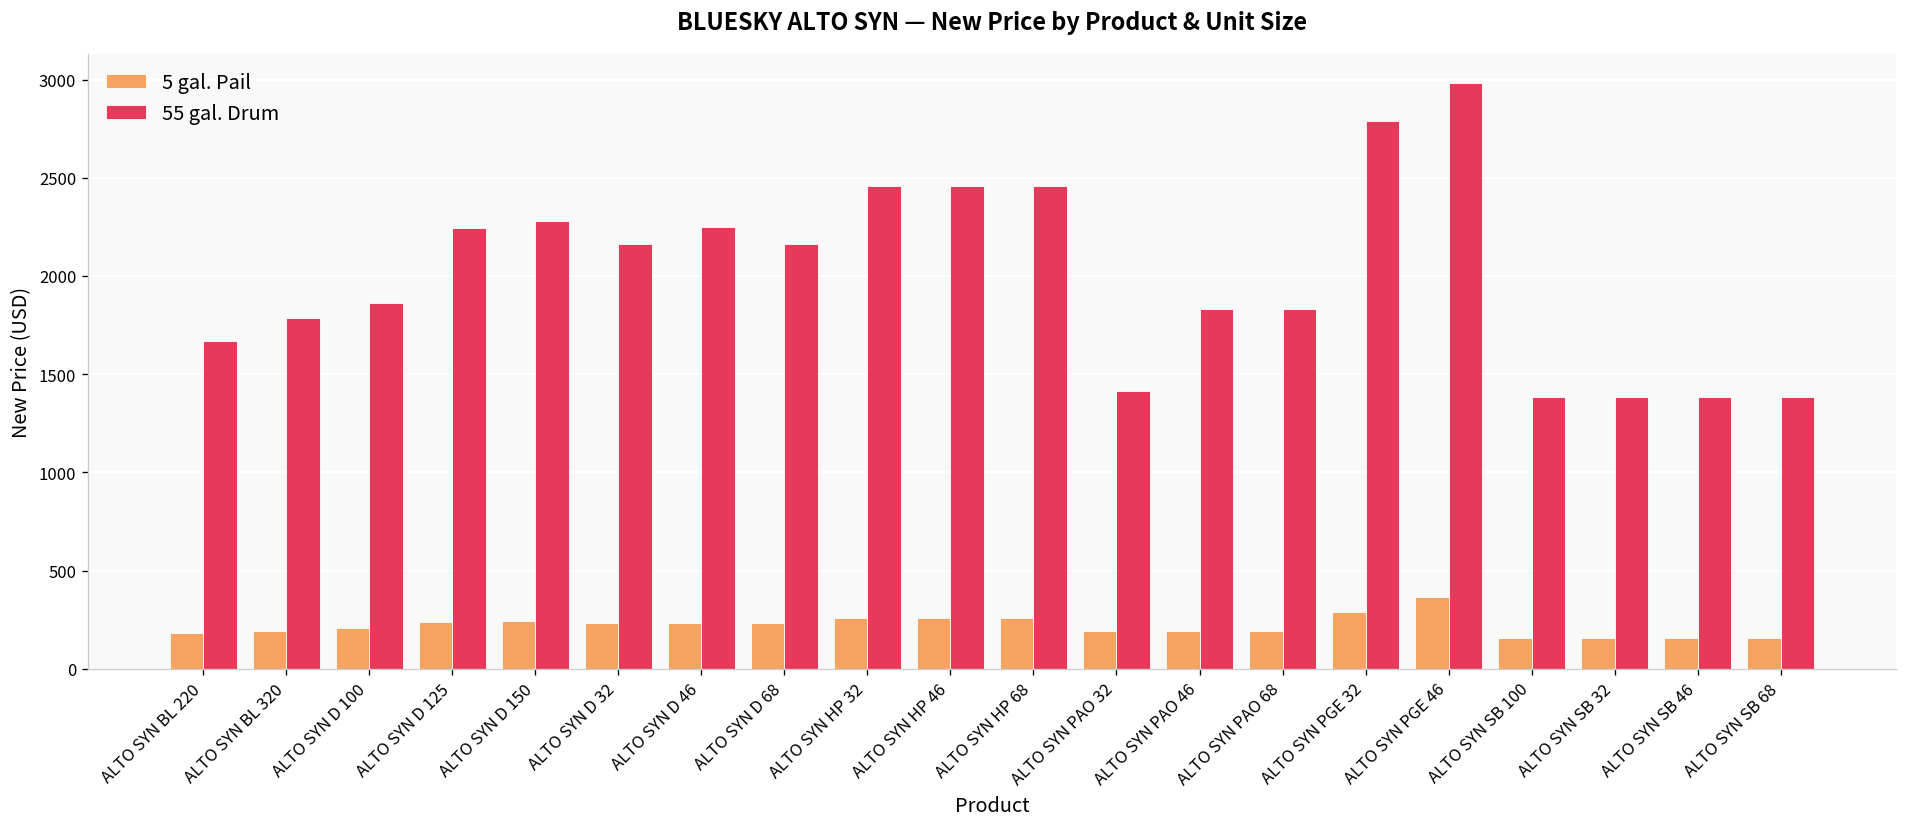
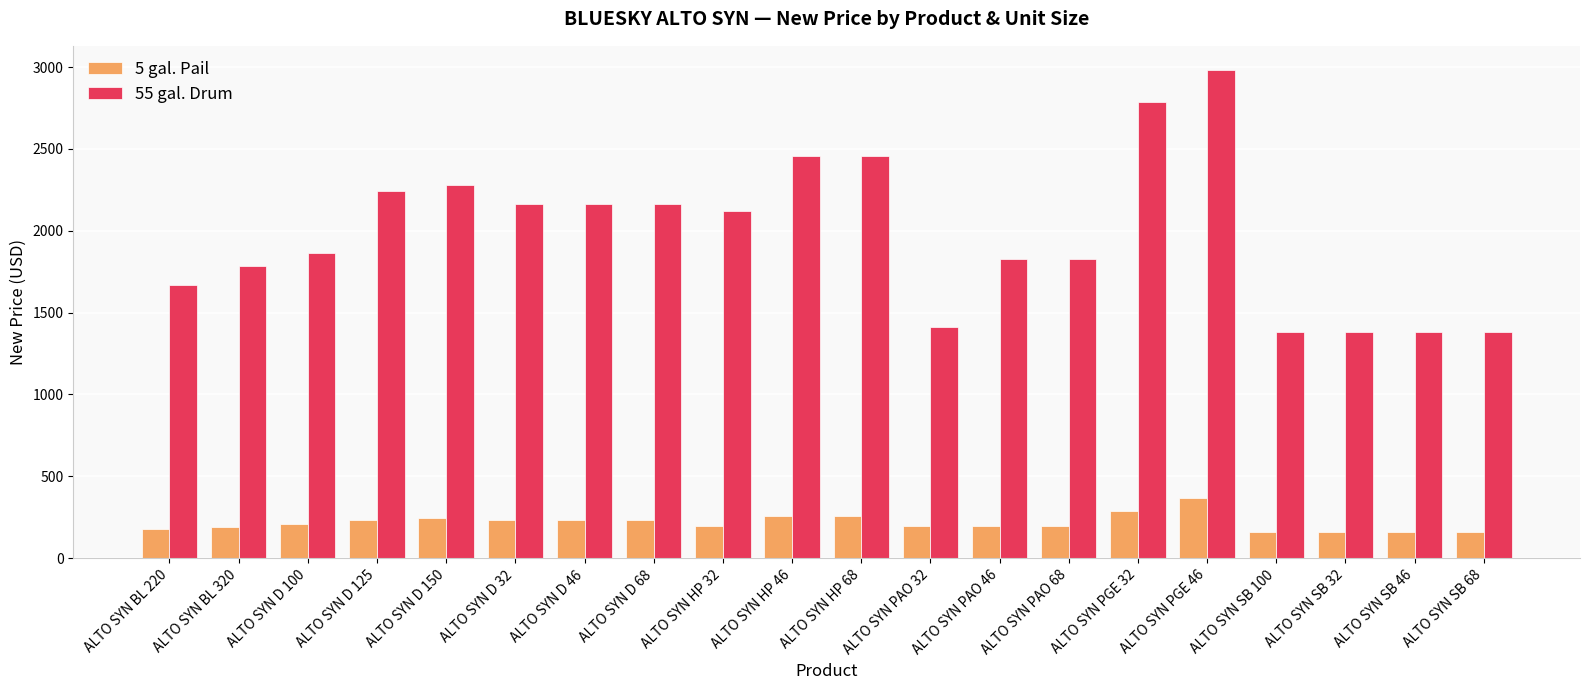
  {
    "5 gal. Pail": {
      "ALTO SYN BL 220": 180,
      "ALTO SYN BL 320": 190,
      "ALTO SYN D 100": 210,
      "ALTO SYN D 125": 240,
      "ALTO SYN D 150": 240,
      "ALTO SYN D 32": 230,
      "ALTO SYN D 46": 230,
      "ALTO SYN D 68": 230,
-     "ALTO SYN HP 32": 260,
+     "ALTO SYN HP 32": 200,
      "ALTO SYN HP 46": 260,
      "ALTO SYN HP 68": 260,
      "ALTO SYN PAO 32": 200,
      "ALTO SYN PAO 46": 200,
      "ALTO SYN PAO 68": 200,
      "ALTO SYN PGE 32": 290,
      "ALTO SYN PGE 46": 370,
      "ALTO SYN SB 100": 160,
      "ALTO SYN SB 32": 160,
      "ALTO SYN SB 46": 160,
      "ALTO SYN SB 68": 160
    },
    "55 gal. Drum": {
      "ALTO SYN BL 220": 1670,
      "ALTO SYN BL 320": 1790,
      "ALTO SYN D 100": 1860,
      "ALTO SYN D 125": 2240,
      "ALTO SYN D 150": 2280,
      "ALTO SYN D 32": 2160,
-     "ALTO SYN D 46": 2250,
+     "ALTO SYN D 46": 2160,
      "ALTO SYN D 68": 2160,
-     "ALTO SYN HP 32": 2460,
+     "ALTO SYN HP 32": 2120,
      "ALTO SYN HP 46": 2460,
      "ALTO SYN HP 68": 2460,
      "ALTO SYN PAO 32": 1410,
      "ALTO SYN PAO 46": 1830,
      "ALTO SYN PAO 68": 1830,
      "ALTO SYN PGE 32": 2790,
      "ALTO SYN PGE 46": 2980,
      "ALTO SYN SB 100": 1380,
      "ALTO SYN SB 32": 1380,
      "ALTO SYN SB 46": 1380,
      "ALTO SYN SB 68": 1380
    }
  }
